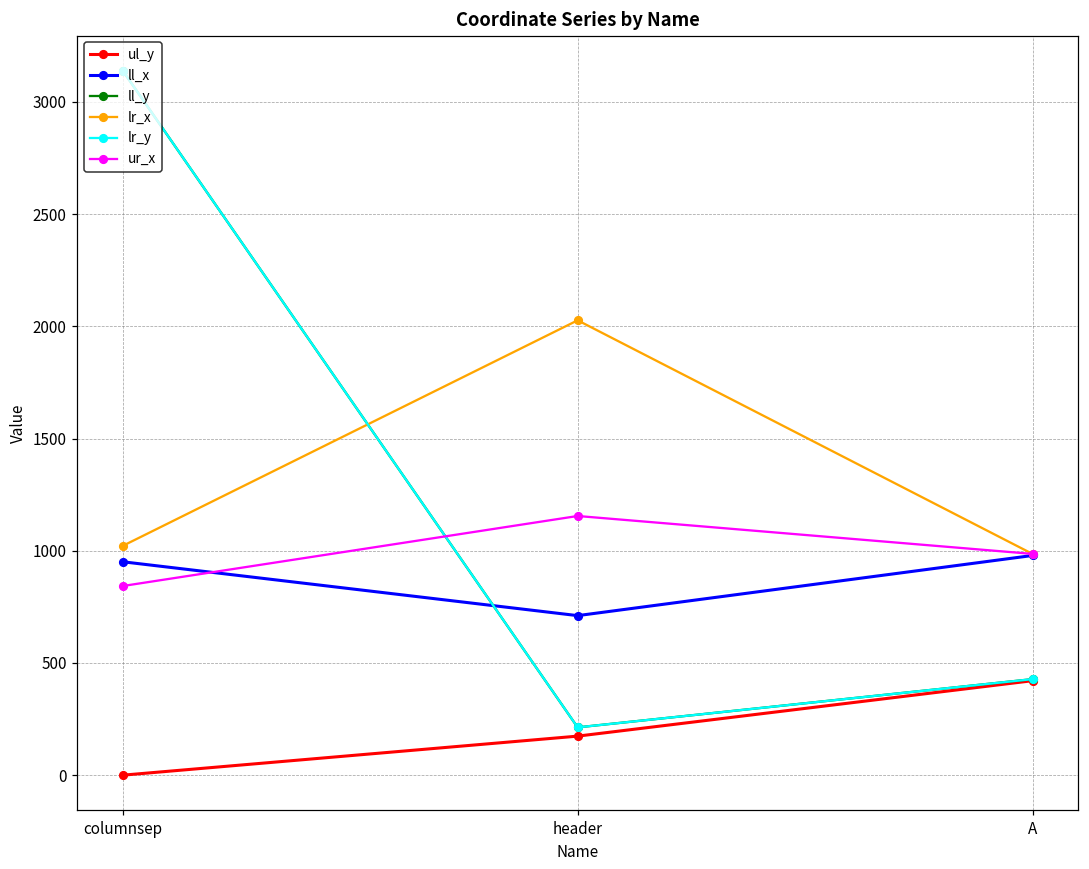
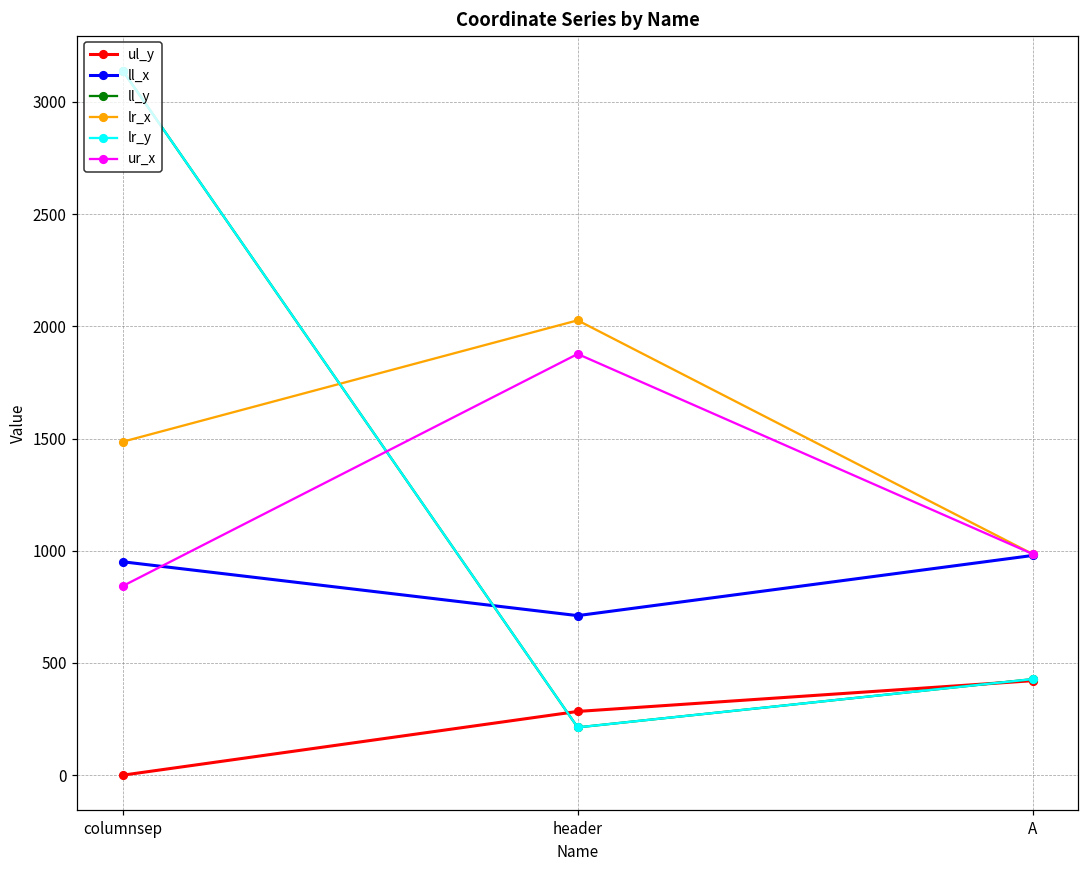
  {
    "ul_y": {
      "columnsep": 0,
-     "header": 170
+     "header": 280
    },
    "ll_x": {
      "columnsep": 950,
      "header": 710
    },
    "lr_y": {
      "header": 210
    },
    "lr_x": {
-     "columnsep": 1020,
+     "columnsep": 1490,
      "header": 2030
    },
    "ur_x": {
      "columnsep": 840,
-     "header": 1160
+     "header": 1880
    }
  }
